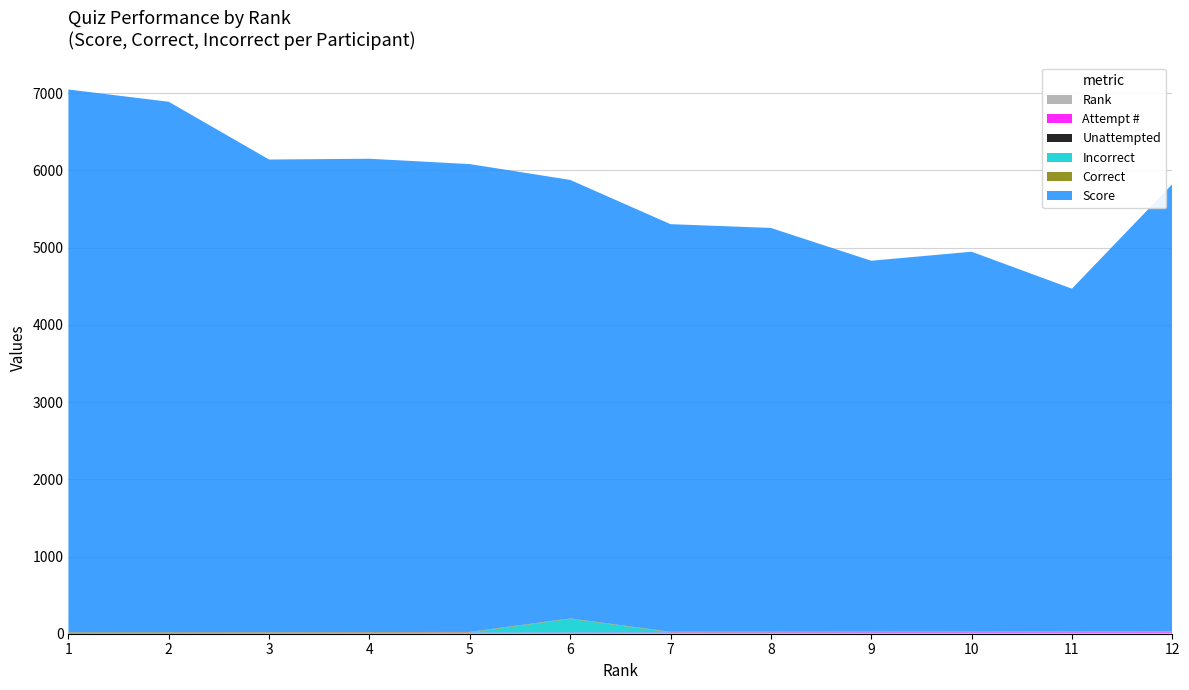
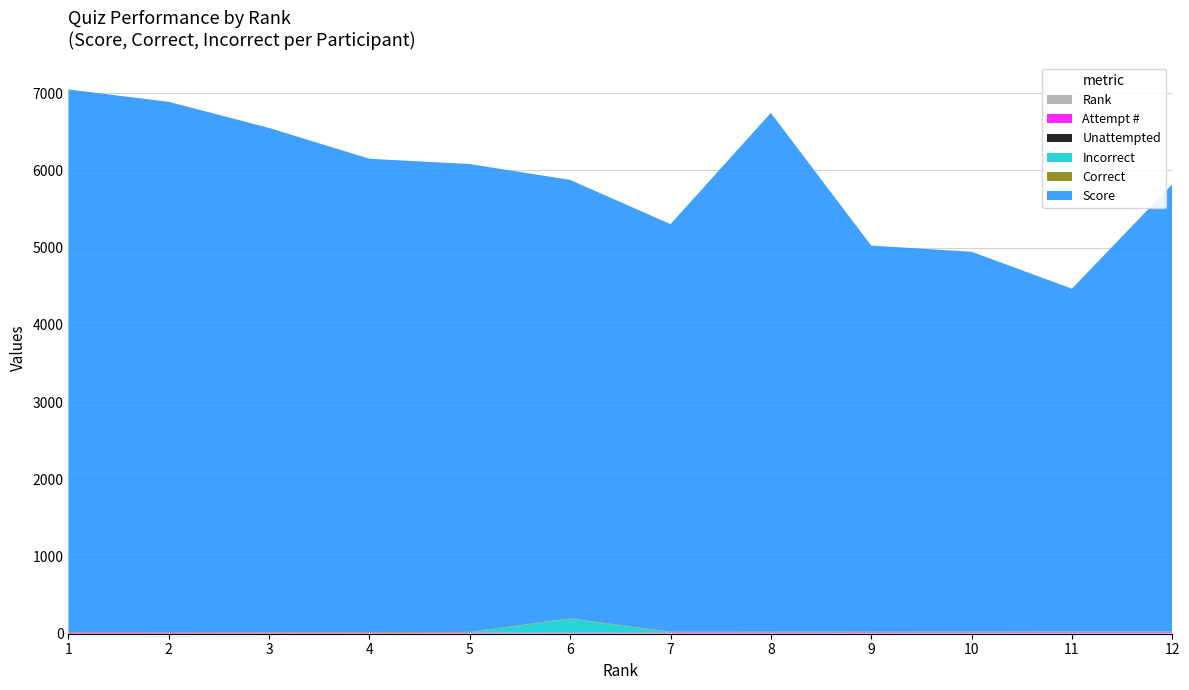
  {
    "Score": {
      "1": 7000,
      "2": 6900,
-     "3": 6100,
+     "3": 6500,
      "4": 6100,
      "5": 6100,
      "6": 5700,
      "7": 5300,
-     "8": 5200,
-     "9": 4800,
+     "8": 6700,
+     "9": 5000,
      "10": 4900,
      "11": 4400,
      "12": 5800
    }
  }
